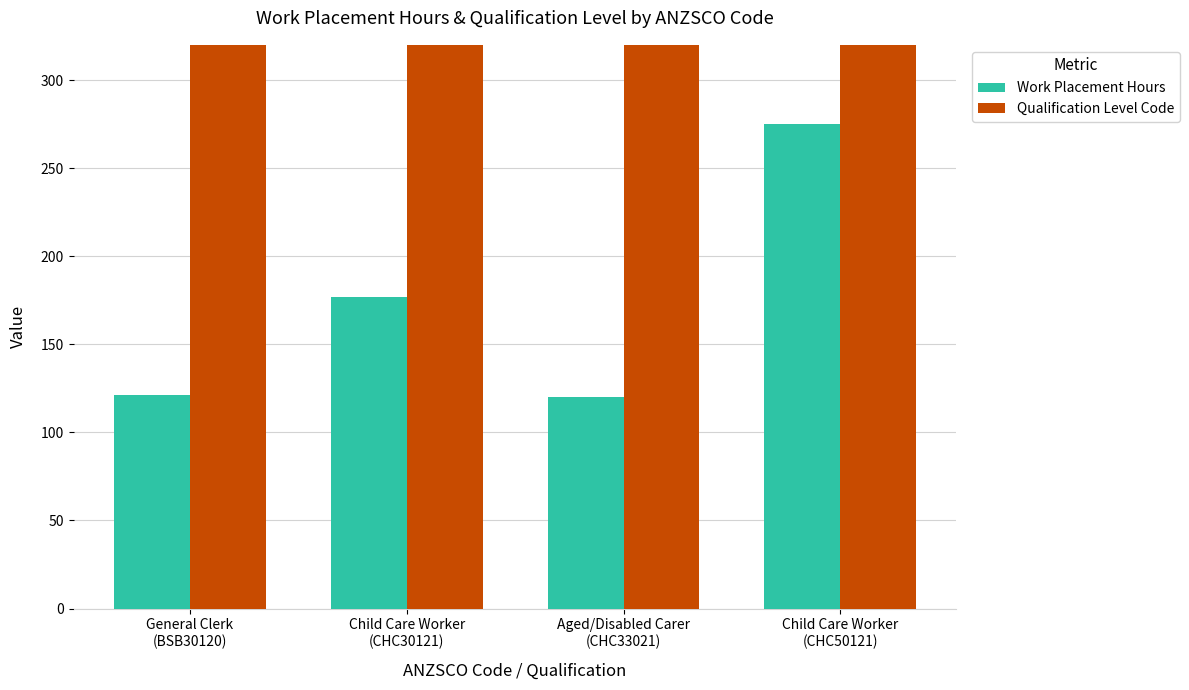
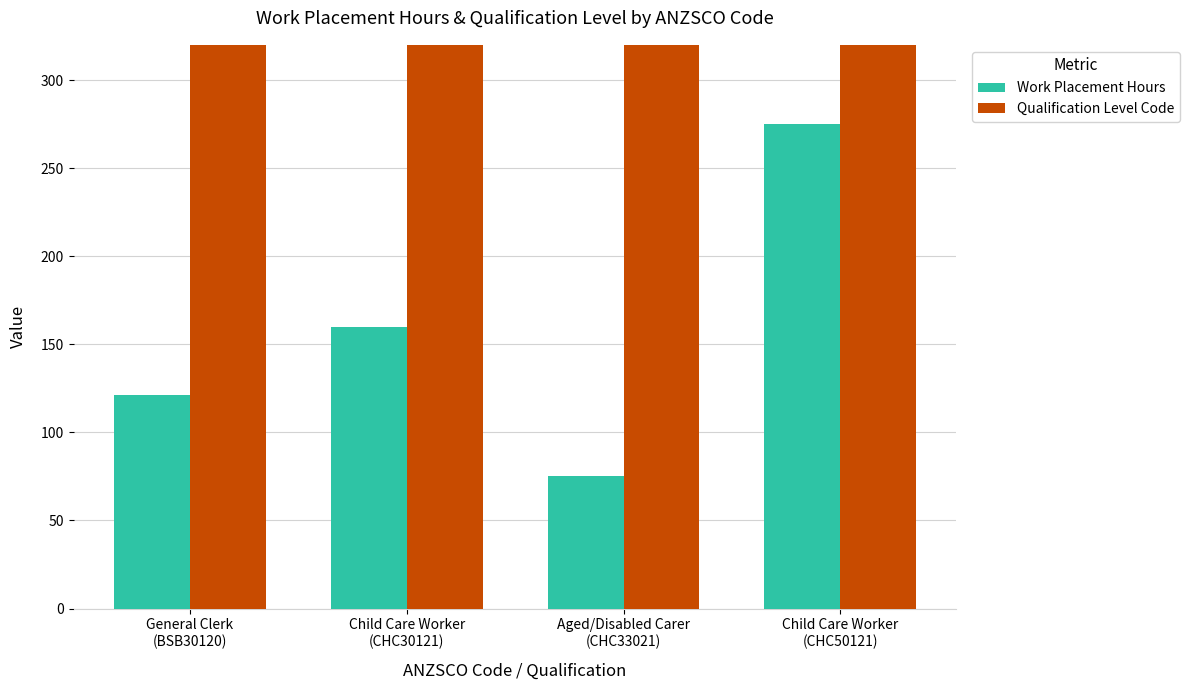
  {
    "Work Placement Hours": {
      "General Clerk (BSB30120)": 121,
-     "Child Care Worker (CHC30121)": 177,
-     "Aged/Disabled Carer (CHC33021)": 120,
+     "Child Care Worker (CHC30121)": 160,
+     "Aged/Disabled Carer (CHC33021)": 75,
      "Child Care Worker (CHC50121)": 275
    }
  }
